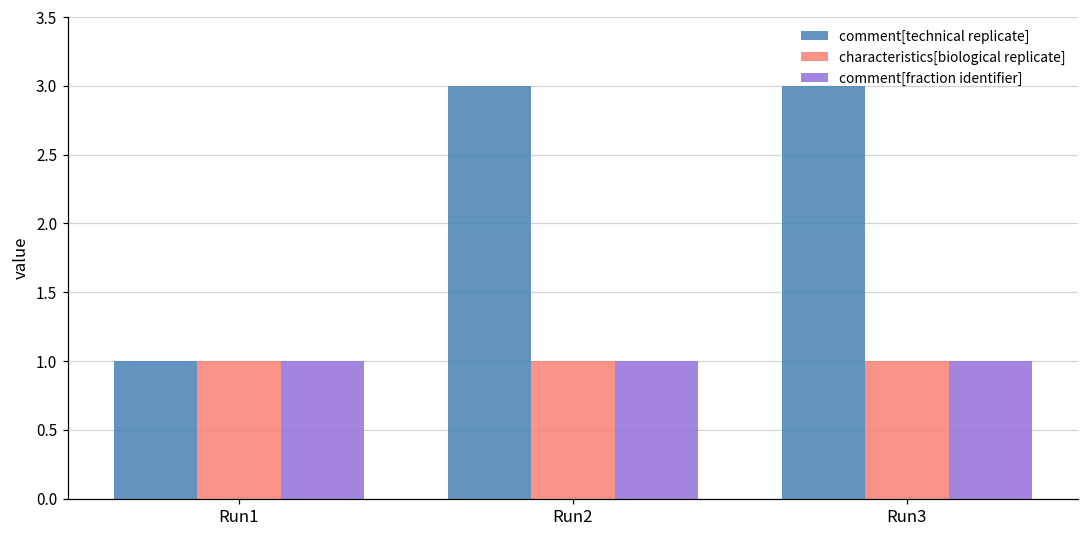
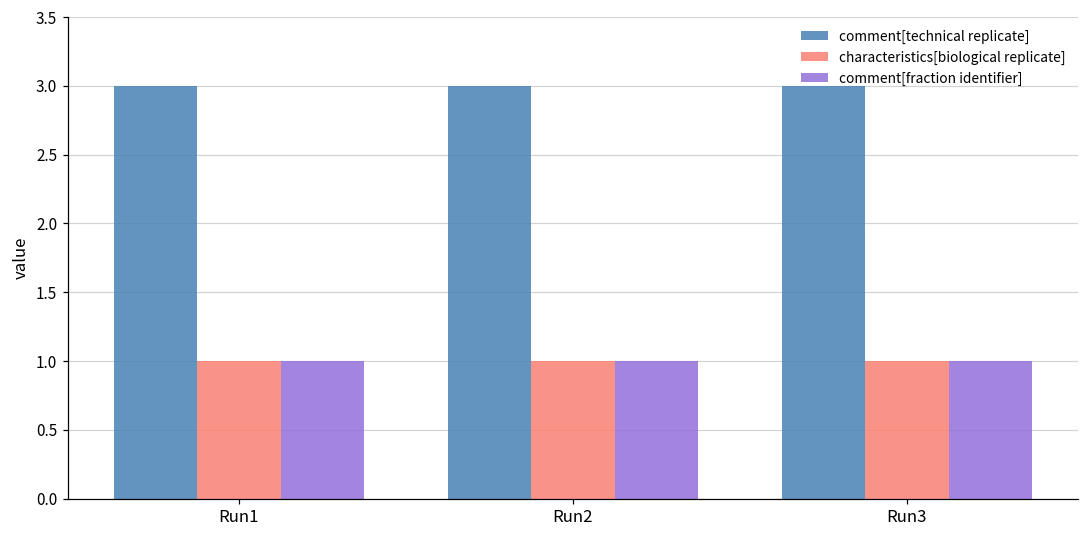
  {
    "comment[technical replicate]": {
-     "Run1": 1,
+     "Run1": 3,
      "Run2": 3,
      "Run3": 3
    },
    "characteristics[biological replicate]": {
      "Run1": 1,
      "Run2": 1,
      "Run3": 1
    },
    "comment[fraction identifier]": {
      "Run1": 1,
      "Run2": 1,
      "Run3": 1
    }
  }
